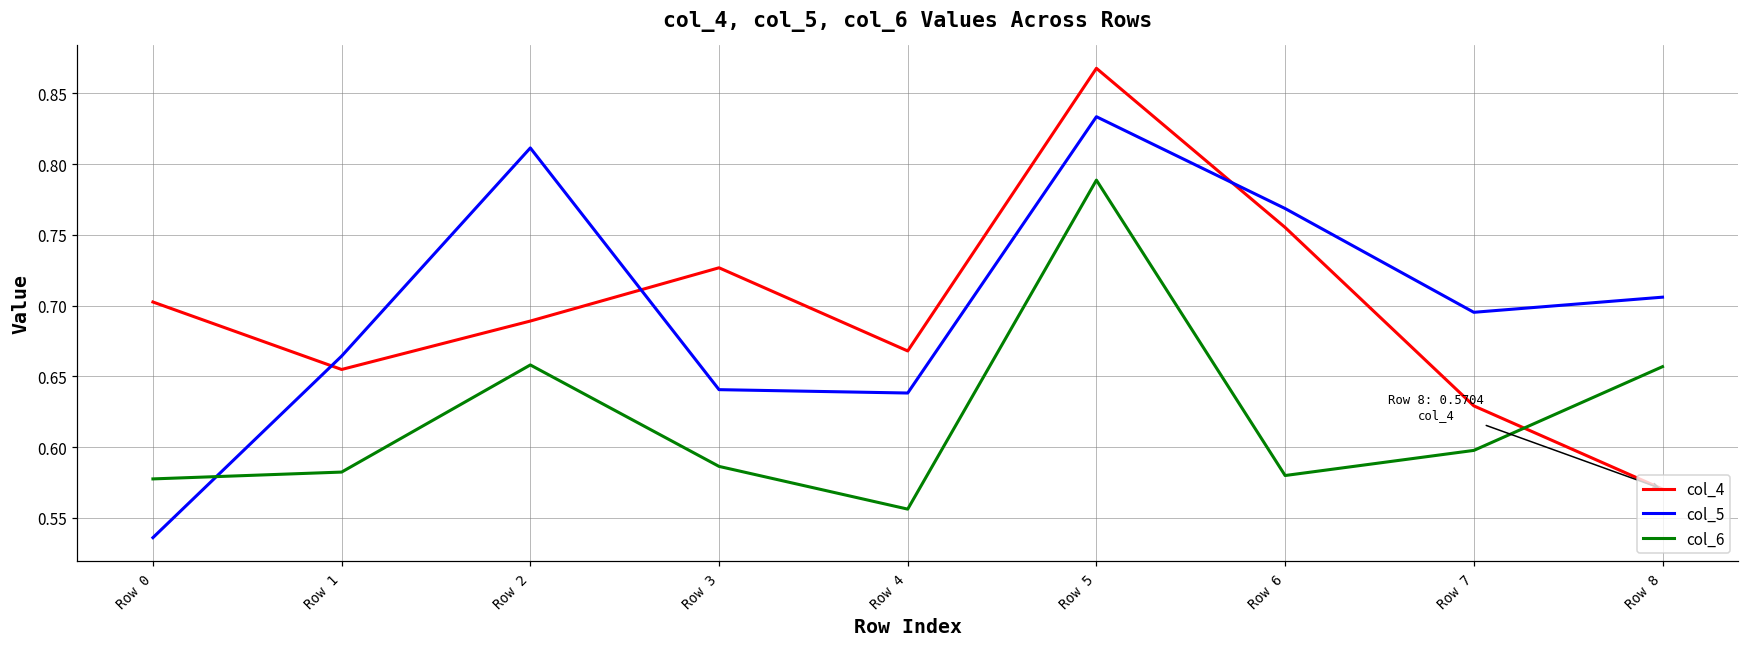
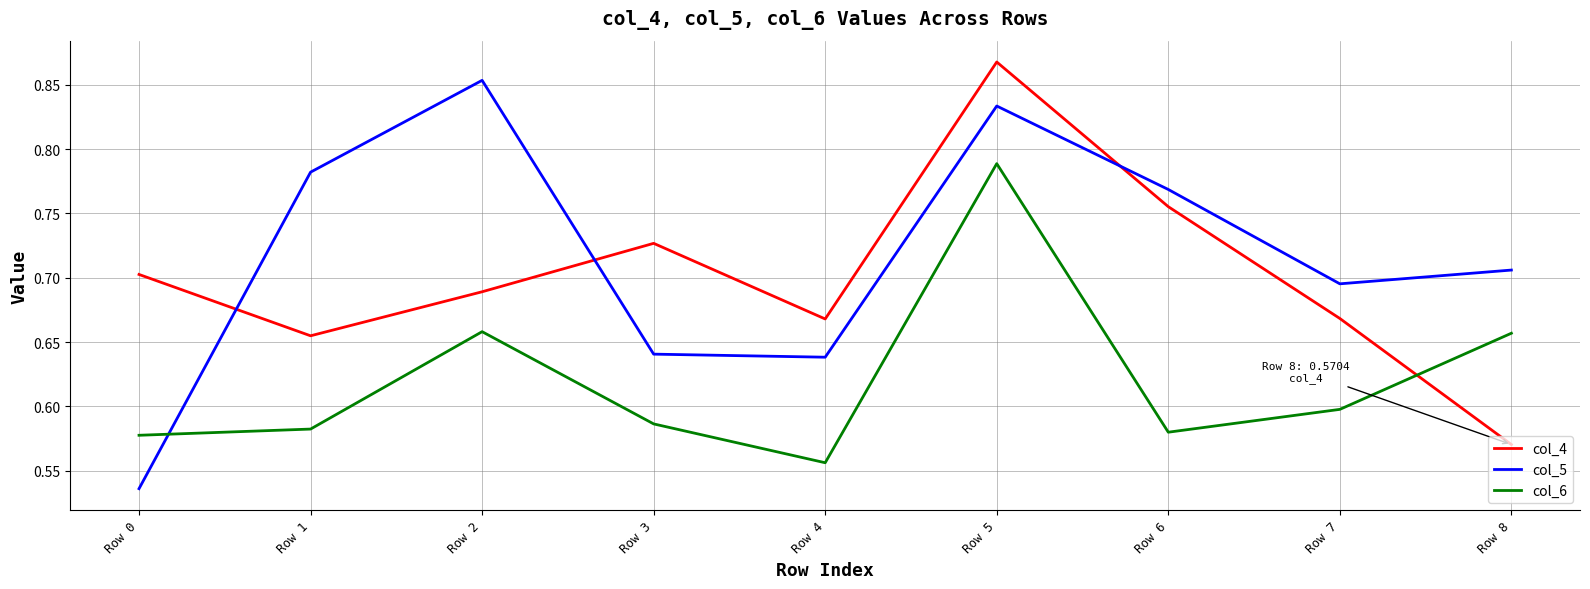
  {
    "col_4": {
      "Row 0": 0.703,
      "Row 1": 0.655,
      "Row 2": 0.689,
      "Row 3": 0.727,
      "Row 4": 0.668,
      "Row 5": 0.868,
      "Row 6": 0.755,
-     "Row 7": 0.629
+     "Row 7": 0.668
    },
    "col_5": {
      "Row 0": 0.536,
-     "Row 1": 0.664,
-     "Row 2": 0.811,
+     "Row 1": 0.782,
+     "Row 2": 0.854,
      "Row 3": 0.641,
      "Row 4": 0.638,
      "Row 5": 0.834,
      "Row 6": 0.769,
      "Row 7": 0.695,
      "Row 8": 0.706
    },
    "col_6": {
      "Row 0": 0.578,
      "Row 1": 0.582,
      "Row 2": 0.658,
      "Row 3": 0.586,
      "Row 4": 0.556,
      "Row 5": 0.789,
      "Row 6": 0.580,
      "Row 8": 0.657
    }
  }
